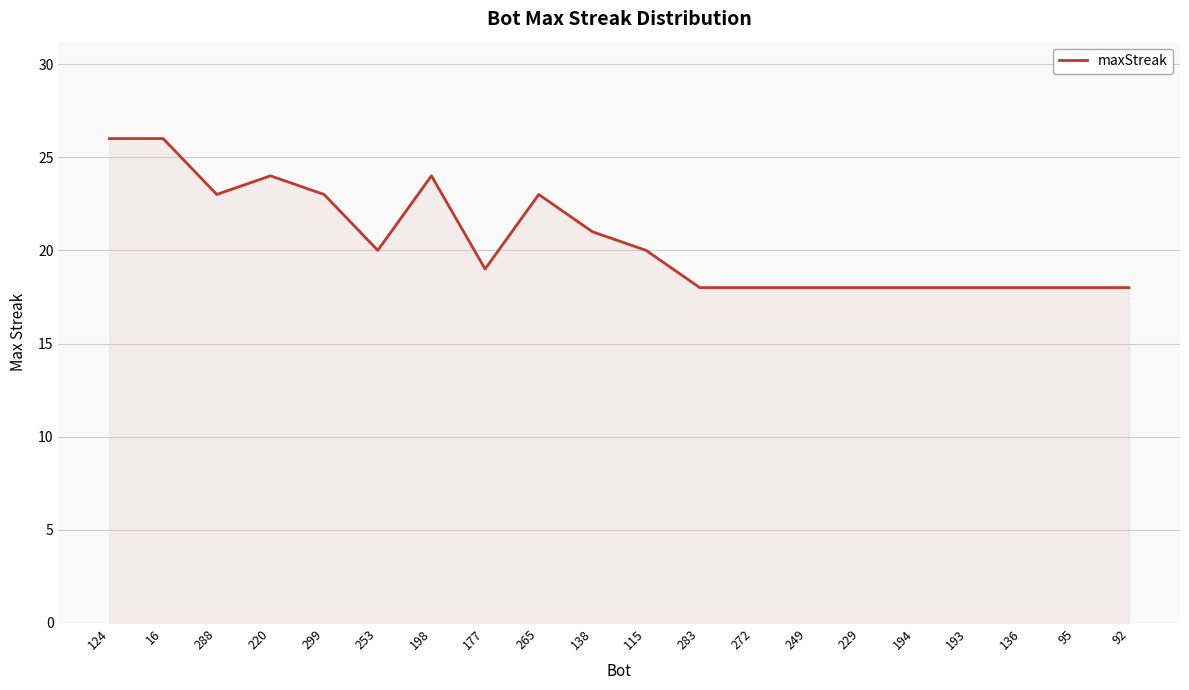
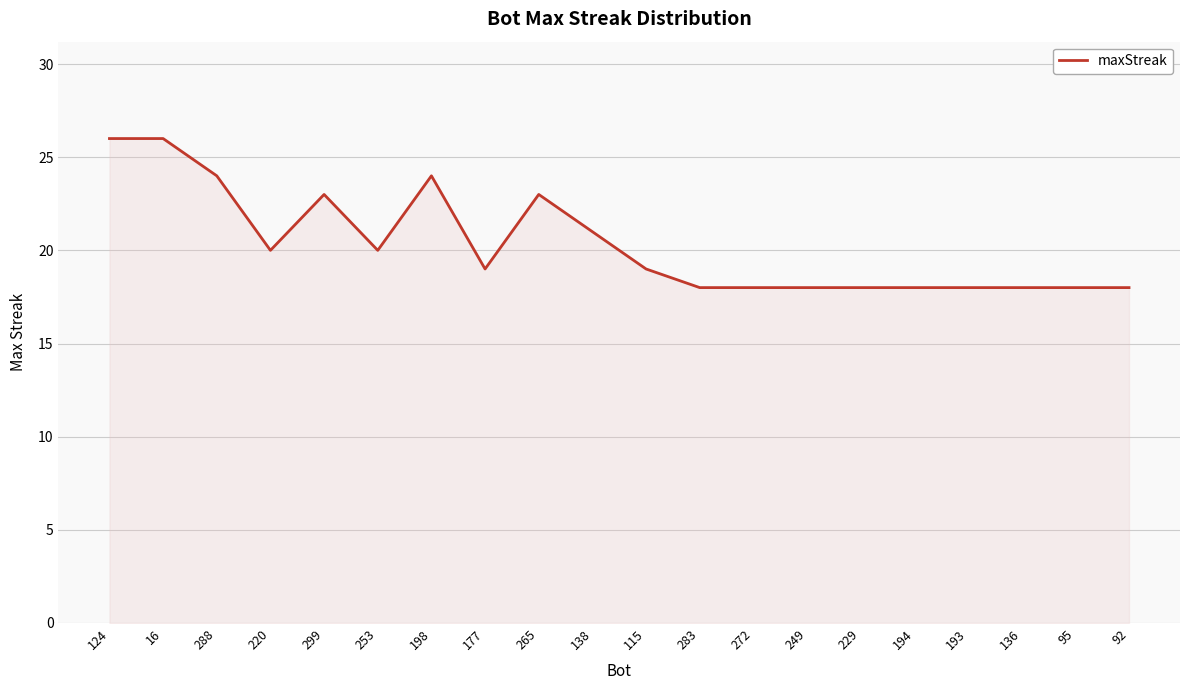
  {
    "124": 26,
    "16": 26,
-   "288": 23,
-   "220": 24,
+   "288": 24,
+   "220": 20,
    "299": 23,
    "253": 20,
    "198": 24,
    "177": 19,
    "265": 23,
    "138": 21,
-   "115": 20,
+   "115": 19,
    "283": 18,
    "272": 18,
    "249": 18,
    "229": 18,
    "194": 18,
    "193": 18,
    "136": 18,
    "95": 18,
    "92": 18
  }
